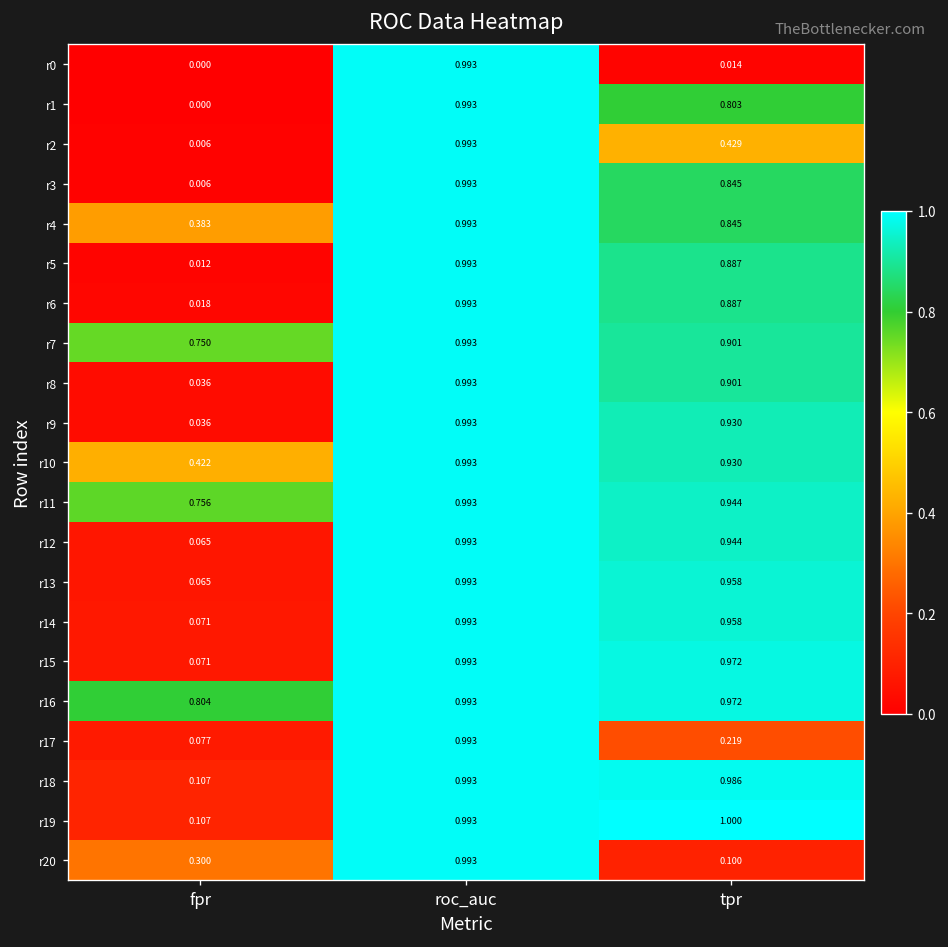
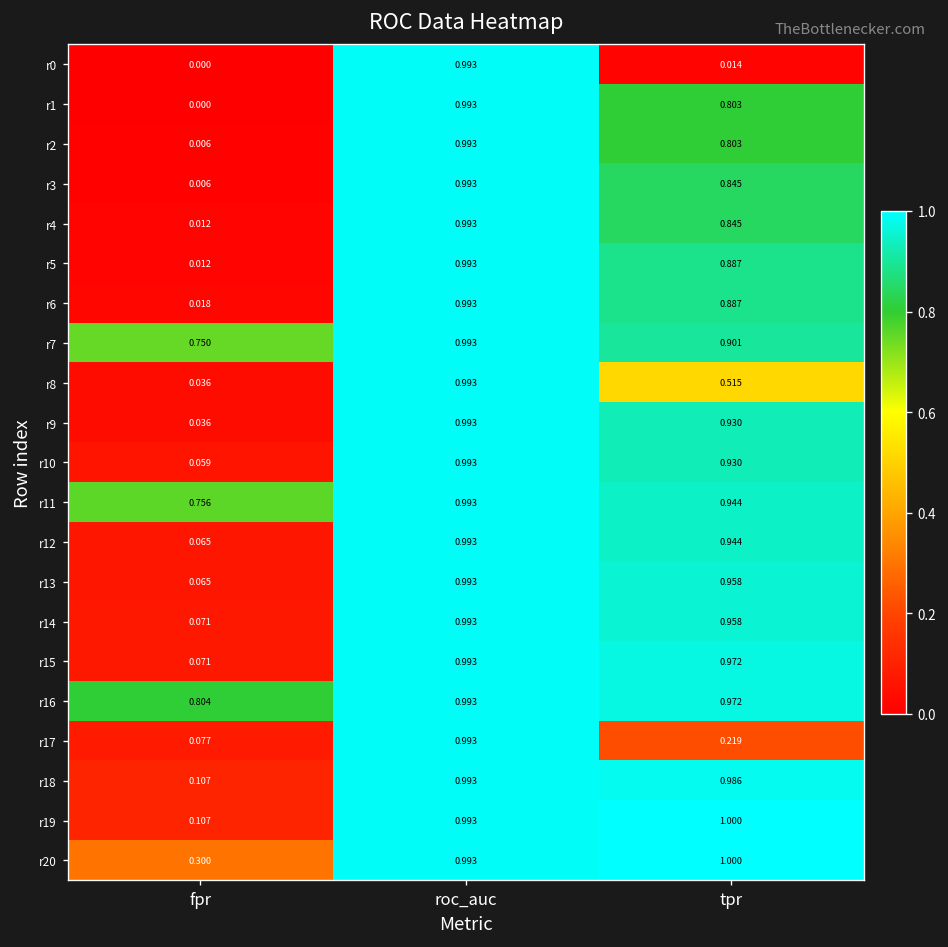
  {
    "r0": {
      "fpr": 0.000,
      "roc_auc": 0.993,
      "tpr": 0.014
    },
    "r1": {
      "fpr": 0.000,
      "roc_auc": 0.993,
      "tpr": 0.803
    },
    "r2": {
      "fpr": 0.006,
      "roc_auc": 0.993,
-     "tpr": 0.429
+     "tpr": 0.803
    },
    "r3": {
      "fpr": 0.006,
      "roc_auc": 0.993,
      "tpr": 0.845
    },
    "r4": {
-     "fpr": 0.383,
+     "fpr": 0.012,
      "roc_auc": 0.993,
      "tpr": 0.845
    },
    "r5": {
      "fpr": 0.012,
      "roc_auc": 0.993,
      "tpr": 0.887
    },
    "r6": {
      "fpr": 0.018,
      "roc_auc": 0.993,
      "tpr": 0.887
    },
    "r7": {
      "fpr": 0.750,
      "roc_auc": 0.993,
      "tpr": 0.901
    },
    "r8": {
      "fpr": 0.036,
      "roc_auc": 0.993,
-     "tpr": 0.901
+     "tpr": 0.515
    },
    "r9": {
      "fpr": 0.036,
      "roc_auc": 0.993,
      "tpr": 0.930
    },
    "r10": {
-     "fpr": 0.422,
+     "fpr": 0.059,
      "roc_auc": 0.993,
      "tpr": 0.930
    },
    "r11": {
      "fpr": 0.756,
      "roc_auc": 0.993,
      "tpr": 0.944
    },
    "r12": {
      "fpr": 0.065,
      "roc_auc": 0.993,
      "tpr": 0.944
    },
    "r13": {
      "fpr": 0.065,
      "roc_auc": 0.993,
      "tpr": 0.958
    },
    "r14": {
      "fpr": 0.071,
      "roc_auc": 0.993,
      "tpr": 0.958
    },
    "r15": {
      "fpr": 0.071,
      "roc_auc": 0.993,
      "tpr": 0.972
    },
    "r16": {
      "fpr": 0.804,
      "roc_auc": 0.993,
      "tpr": 0.972
    },
    "r17": {
      "fpr": 0.077,
      "roc_auc": 0.993,
      "tpr": 0.219
    },
    "r18": {
      "fpr": 0.107,
      "roc_auc": 0.993,
      "tpr": 0.986
    },
    "r19": {
      "fpr": 0.107,
      "roc_auc": 0.993,
      "tpr": 1.000
    },
    "r20": {
      "fpr": 0.300,
      "roc_auc": 0.993,
-     "tpr": 0.100
+     "tpr": 1.000
    }
  }
